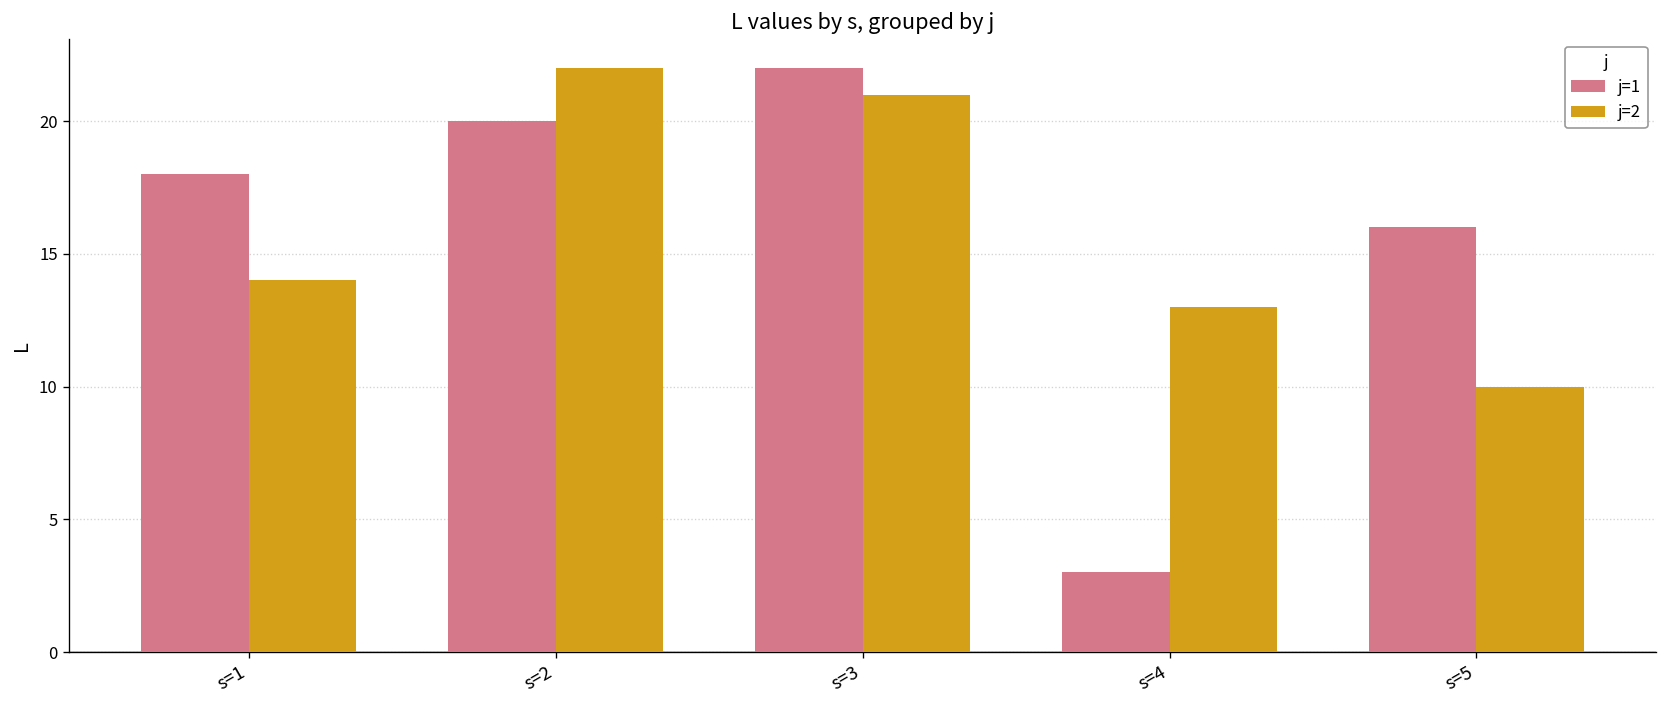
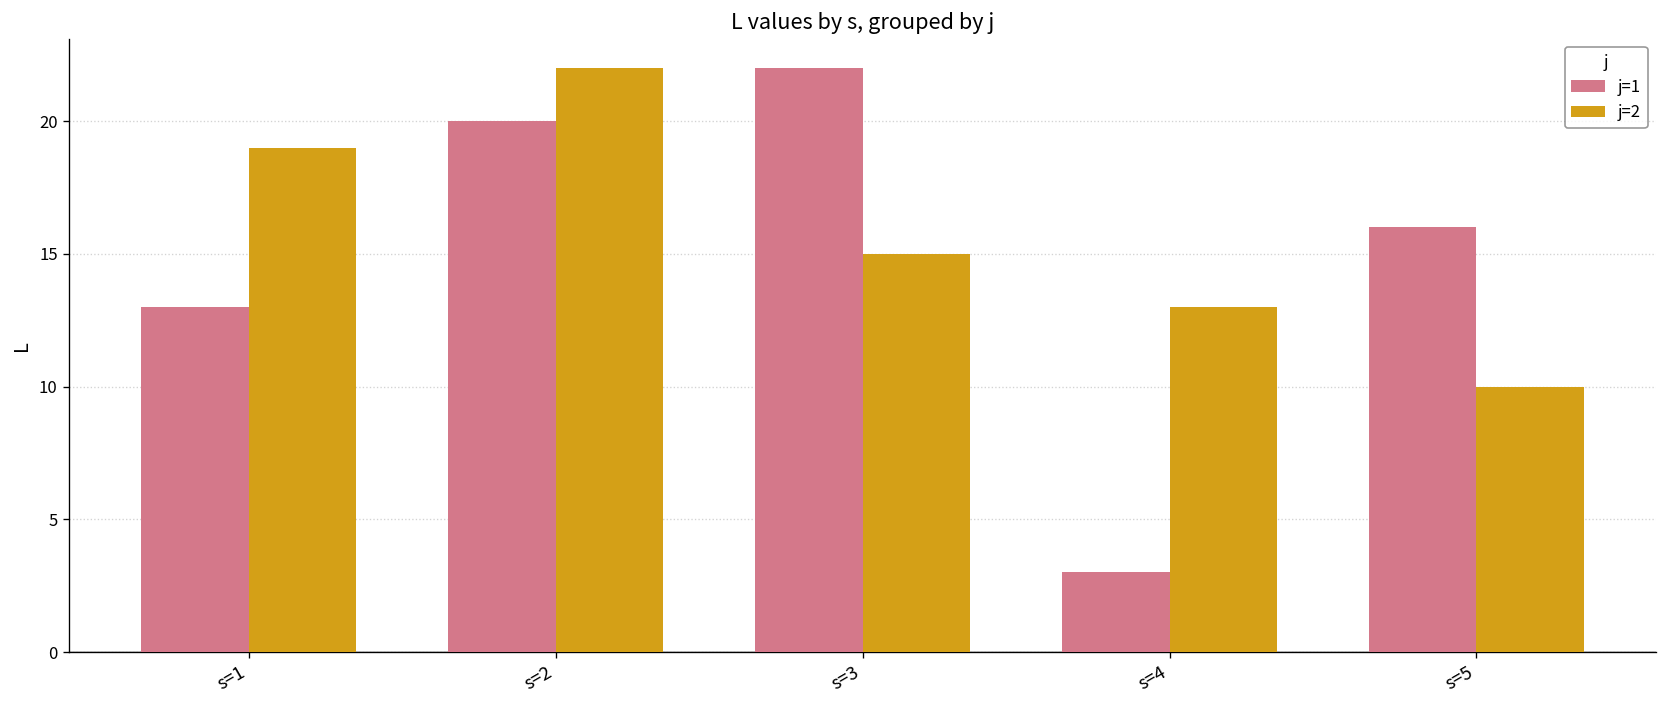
  {
    "j=1": {
-     "s=1": 18,
+     "s=1": 13,
      "s=2": 20,
      "s=3": 22,
      "s=4": 3,
      "s=5": 16
    },
    "j=2": {
-     "s=1": 14,
+     "s=1": 19,
      "s=2": 22,
-     "s=3": 21,
+     "s=3": 15,
      "s=4": 13,
      "s=5": 10
    }
  }
